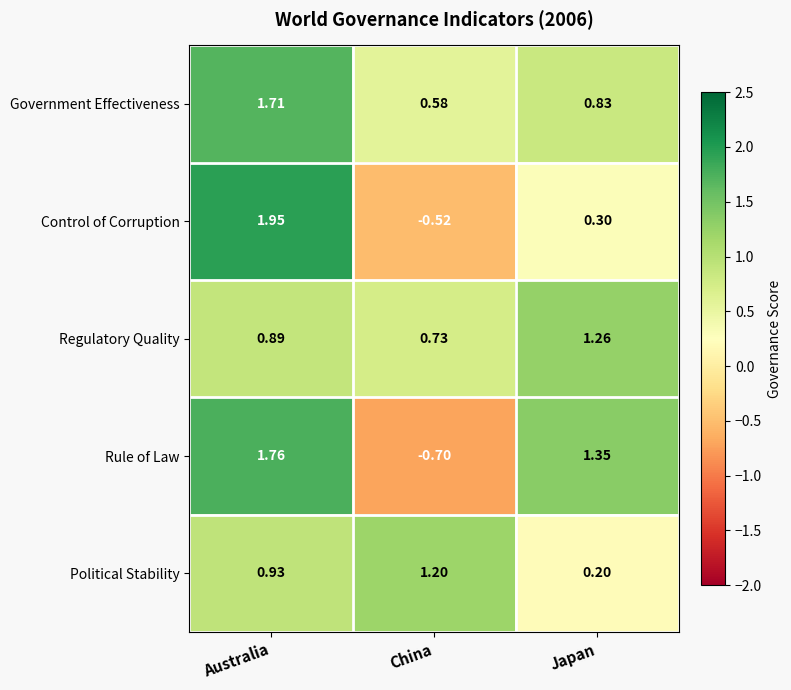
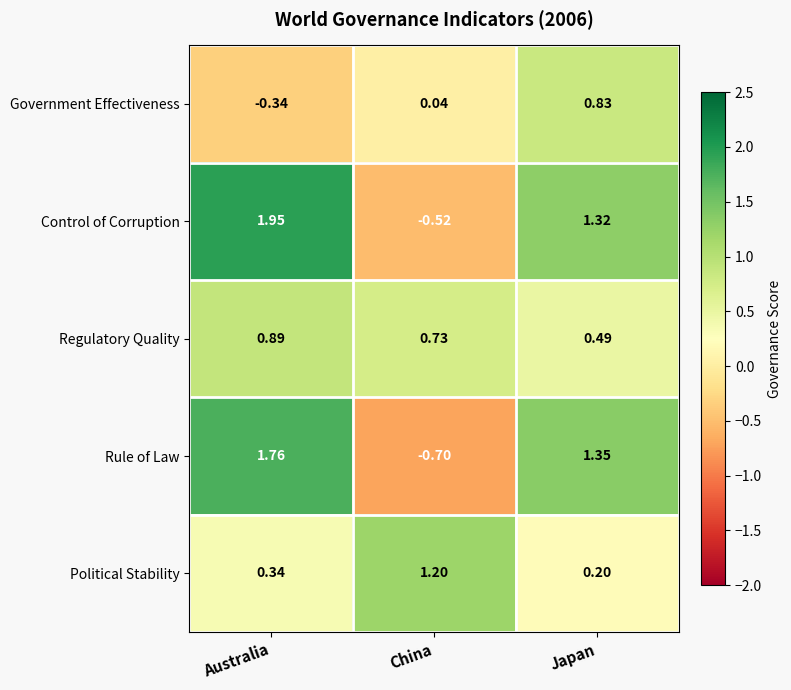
  {
    "Government Effectiveness": {
-     "Australia": 1.71,
-     "China": 0.58,
+     "Australia": -0.34,
+     "China": 0.04,
      "Japan": 0.83
    },
    "Control of Corruption": {
      "Australia": 1.95,
      "China": -0.52,
-     "Japan": 0.30
+     "Japan": 1.32
    },
    "Regulatory Quality": {
      "Australia": 0.89,
      "China": 0.73,
-     "Japan": 1.26
+     "Japan": 0.49
    },
    "Rule of Law": {
      "Australia": 1.76,
      "China": -0.70,
      "Japan": 1.35
    },
    "Political Stability": {
-     "Australia": 0.93,
+     "Australia": 0.34,
      "China": 1.20,
      "Japan": 0.20
    }
  }
